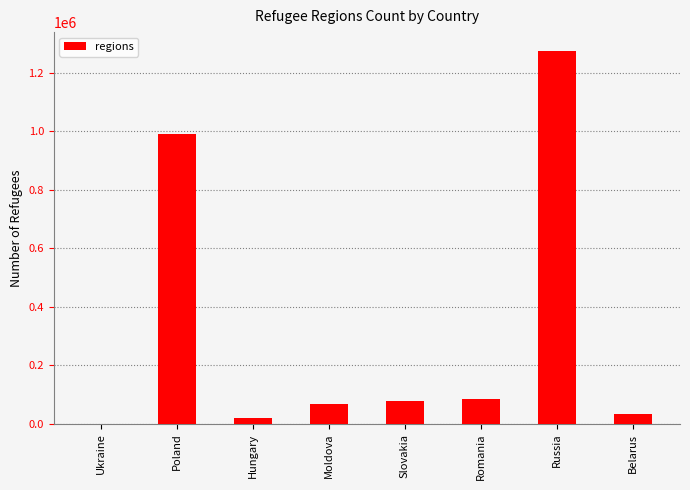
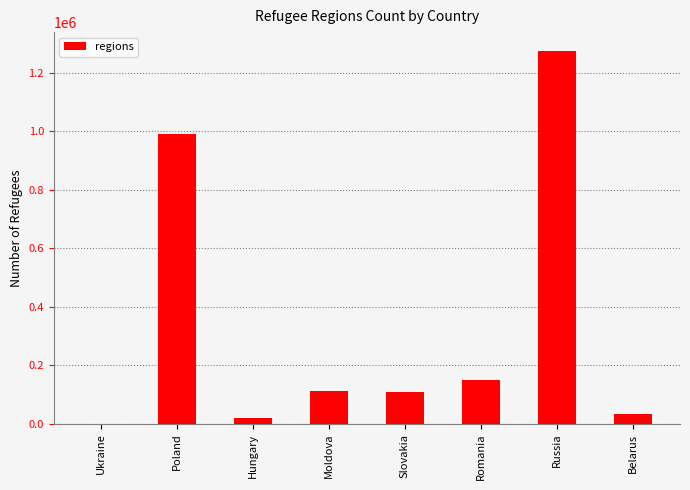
  {
    "Ukraine": 0,
    "Poland": 990000,
    "Hungary": 20000,
-   "Moldova": 70000,
-   "Slovakia": 80000,
-   "Romania": 80000,
+   "Moldova": 110000,
+   "Slovakia": 110000,
+   "Romania": 150000,
    "Russia": 1280000,
    "Belarus": 30000
  }
